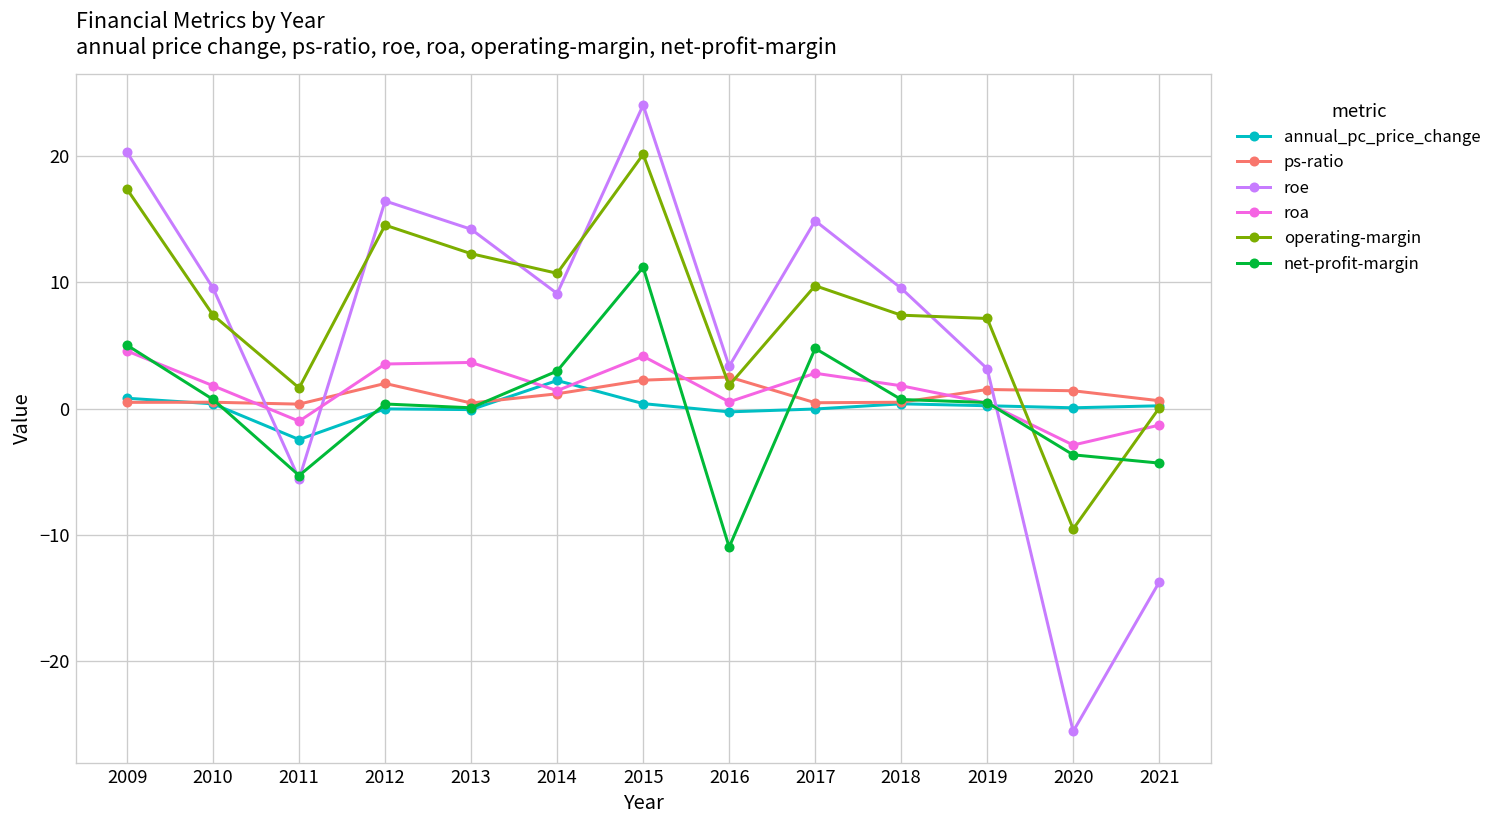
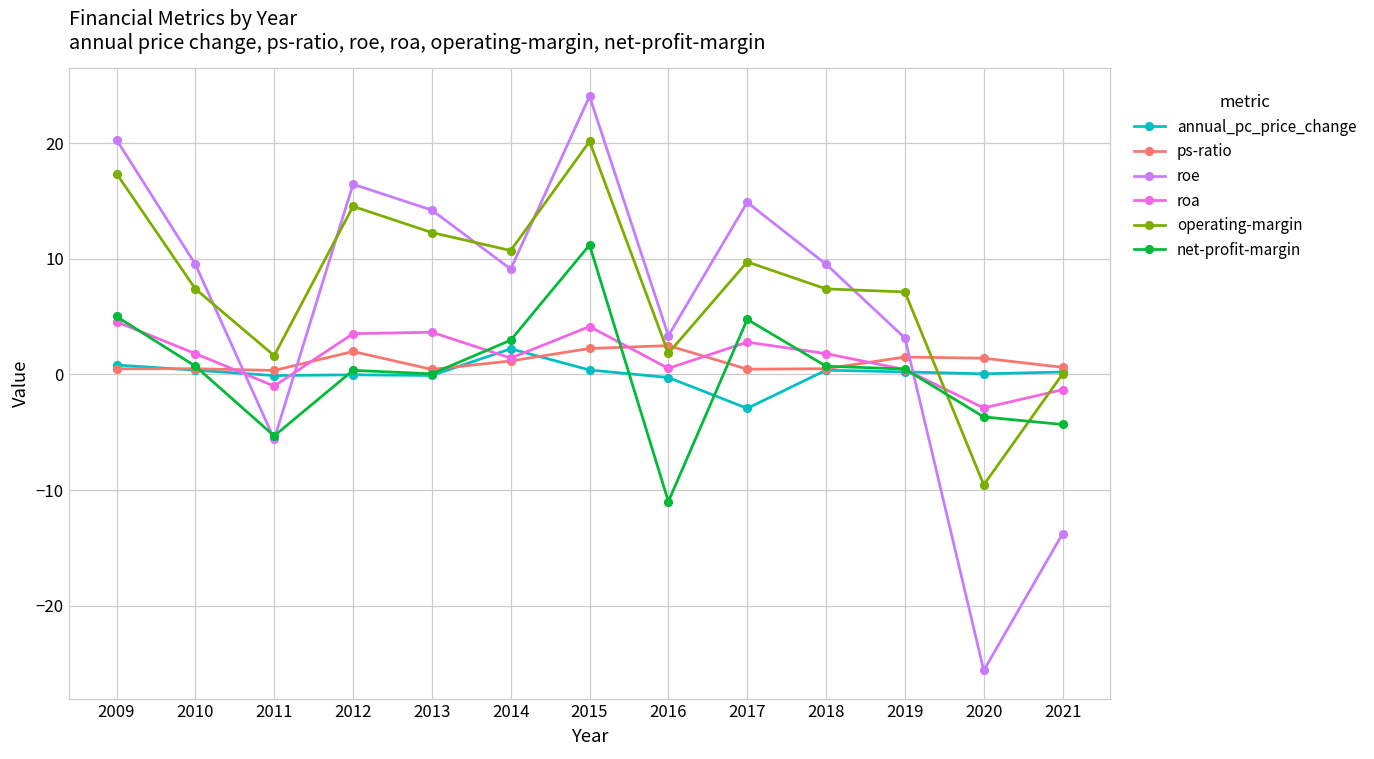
  {
    "annual_pc_price_change": {
      "2009": 0.8,
-     "2011": -2.5,
+     "2011": -0.1,
      "2012": 0.0,
      "2014": 2.2,
      "2015": 0.4,
      "2016": -0.3,
-     "2017": 0.0,
+     "2017": -2.9,
      "2020": 0.1
    },
    "ps-ratio": {
      "2009": 0.5,
      "2011": 0.4,
      "2012": 2.0,
      "2013": 0.4,
      "2014": 1.2,
      "2015": 2.3,
      "2016": 2.5,
      "2017": 0.5,
      "2019": 1.5,
      "2020": 1.4,
      "2021": 0.6
    },
    "operating-margin": {
      "2009": 17.4,
      "2010": 7.4,
      "2011": 1.6,
      "2012": 14.5,
      "2013": 12.3,
      "2014": 10.7,
      "2015": 20.2,
      "2016": 1.8,
      "2017": 9.7,
      "2018": 7.4,
      "2019": 7.1,
      "2020": -9.6
    },
    "net-profit-margin": {
      "2009": 5.0,
      "2011": -5.3,
      "2012": 0.4,
      "2014": 3.0,
      "2015": 11.2,
      "2016": -11.0,
      "2017": 4.8,
      "2020": -3.7,
      "2021": -4.3
    }
  }
